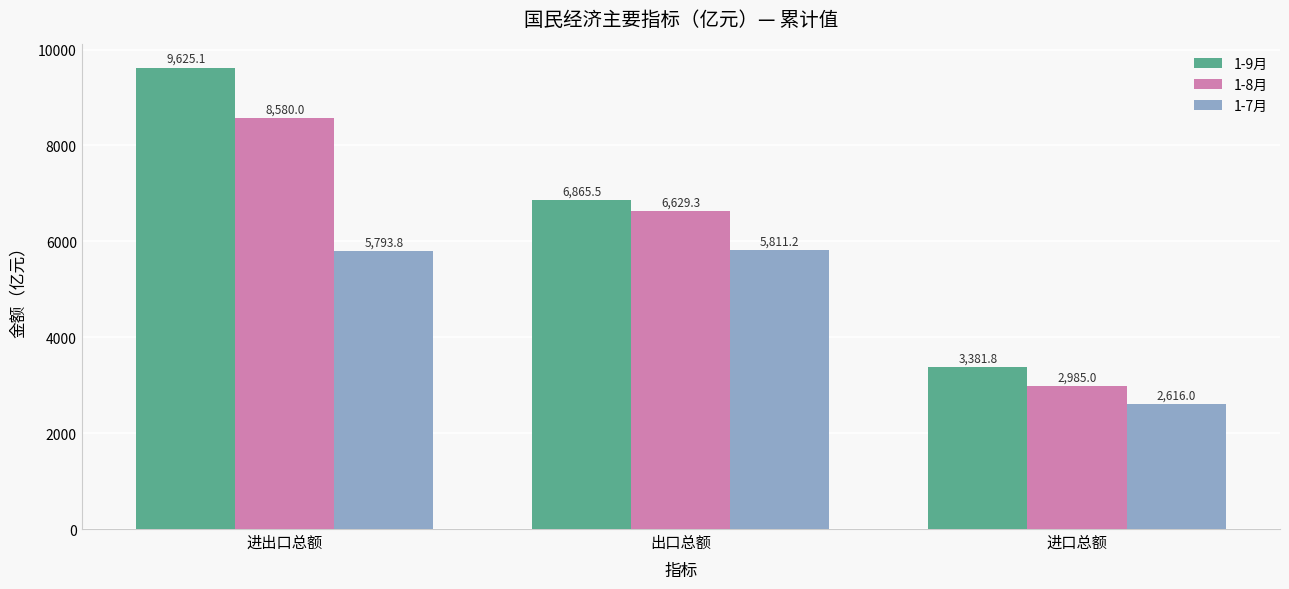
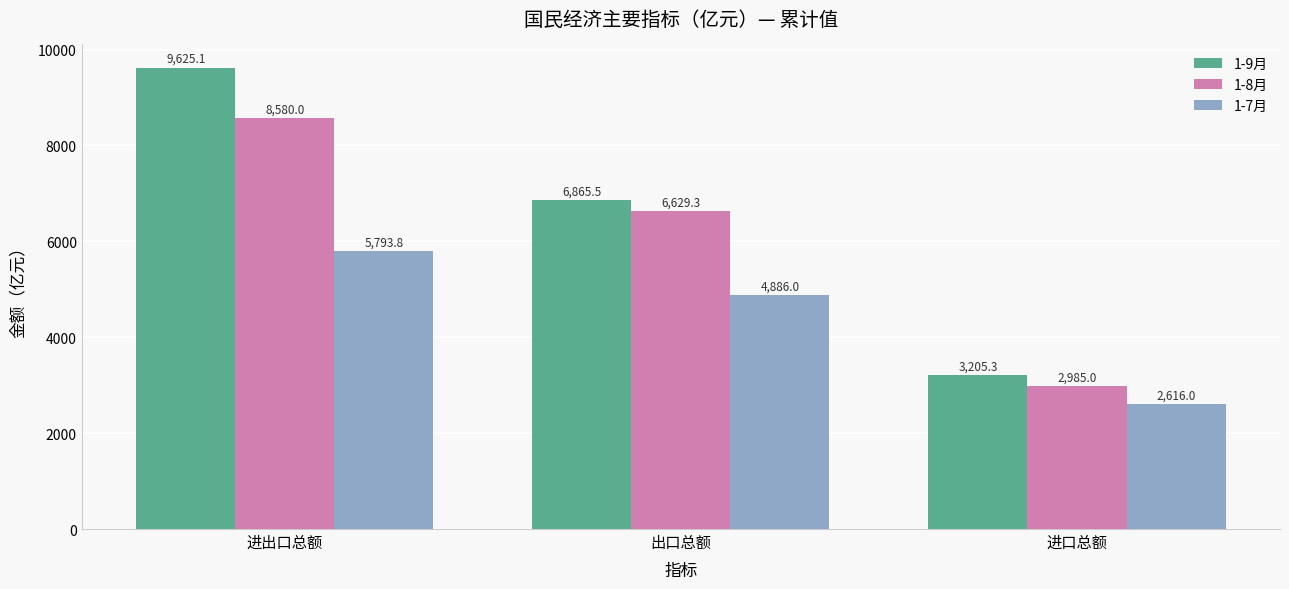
  {
    "1-9月": {
      "进出口总额": "9,625.1",
      "出口总额": "6,865.5",
-     "进口总额": "3,381.8"
+     "进口总额": "3,205.3"
    },
    "1-8月": {
      "进出口总额": "8,580.0",
      "出口总额": "6,629.3",
      "进口总额": "2,985.0"
    },
    "1-7月": {
      "进出口总额": "5,793.8",
-     "出口总额": "5,811.2",
+     "出口总额": "4,886.0",
      "进口总额": "2,616.0"
    }
  }
